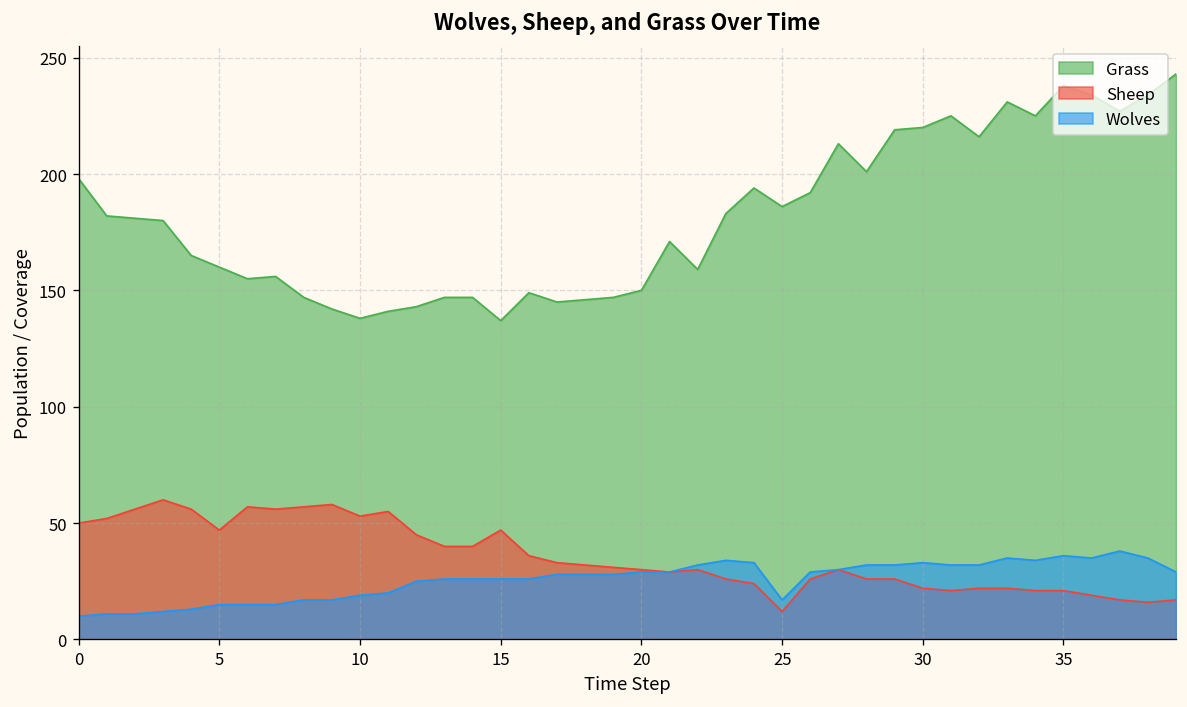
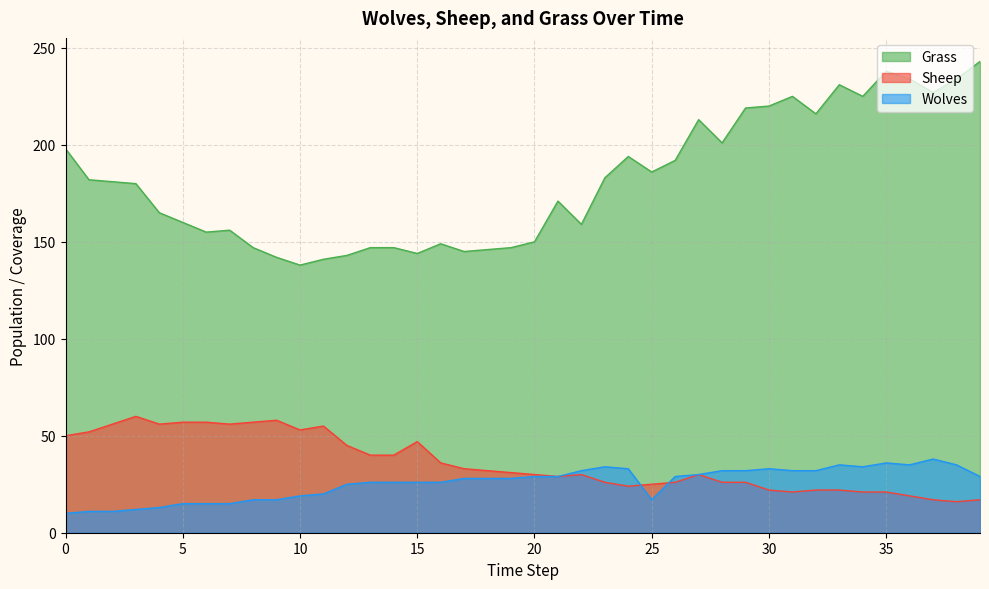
  {
    "Grass": {
      "0": 198,
      "5": 160,
      "10": 138,
-     "15": 137,
+     "15": 144,
      "20": 150,
      "25": 186,
      "30": 220
    },
    "Sheep": {
      "0": 50,
-     "5": 47,
+     "5": 57,
      "10": 53,
      "15": 47,
-     "25": 12,
+     "25": 25,
      "30": 22,
      "35": 21
    },
    "Wolves": {
      "0": 10,
      "5": 15,
      "10": 19,
      "15": 26,
      "25": 17,
      "30": 33,
      "35": 36
    }
  }
